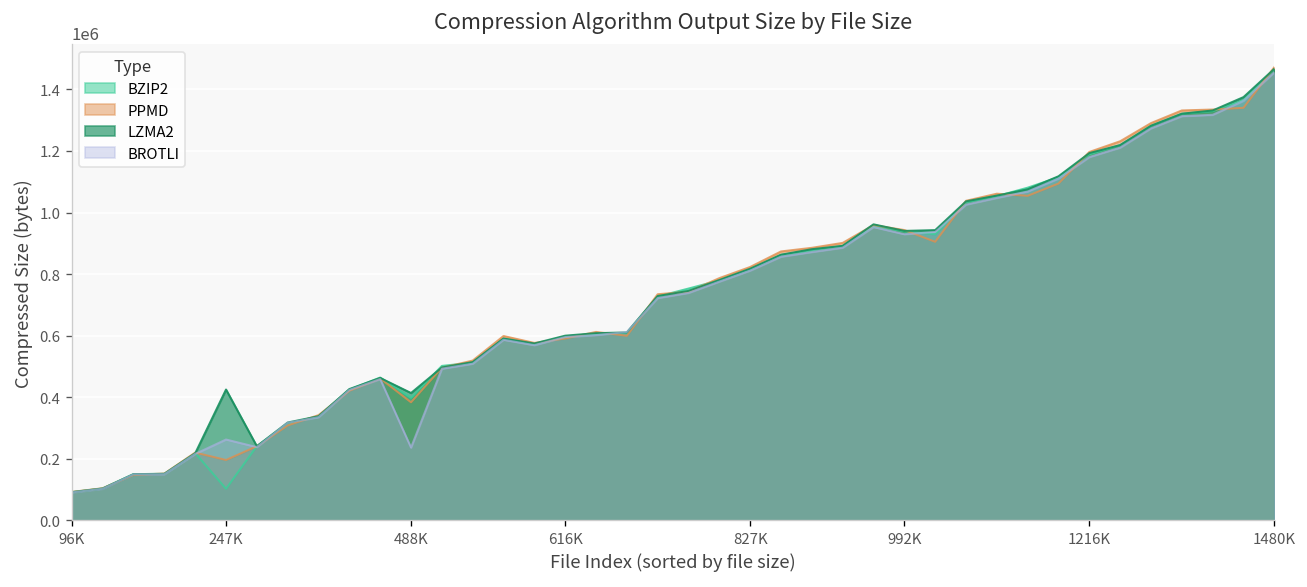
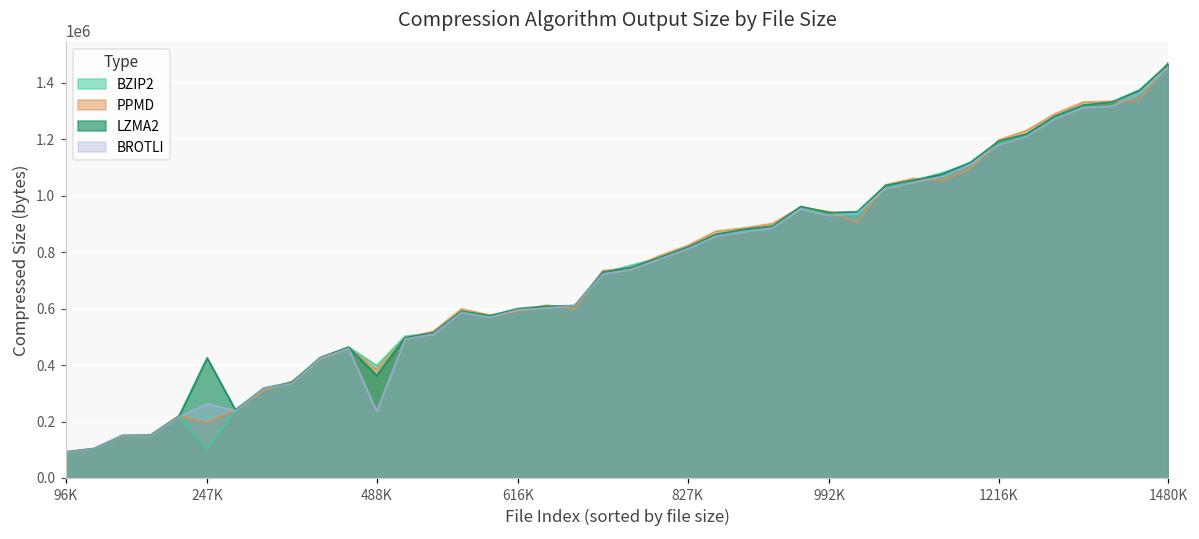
  {
    "BZIP2": {
      "247K": 100000,
      "488K": 400000
    },
    "PPMD": {
      "247K": 200000,
      "488K": 380000
    },
    "LZMA2": {
      "247K": 430000,
-     "488K": 410000
+     "488K": 360000
    },
    "BROTLI": {
      "247K": 260000,
      "488K": 240000
    }
  }
